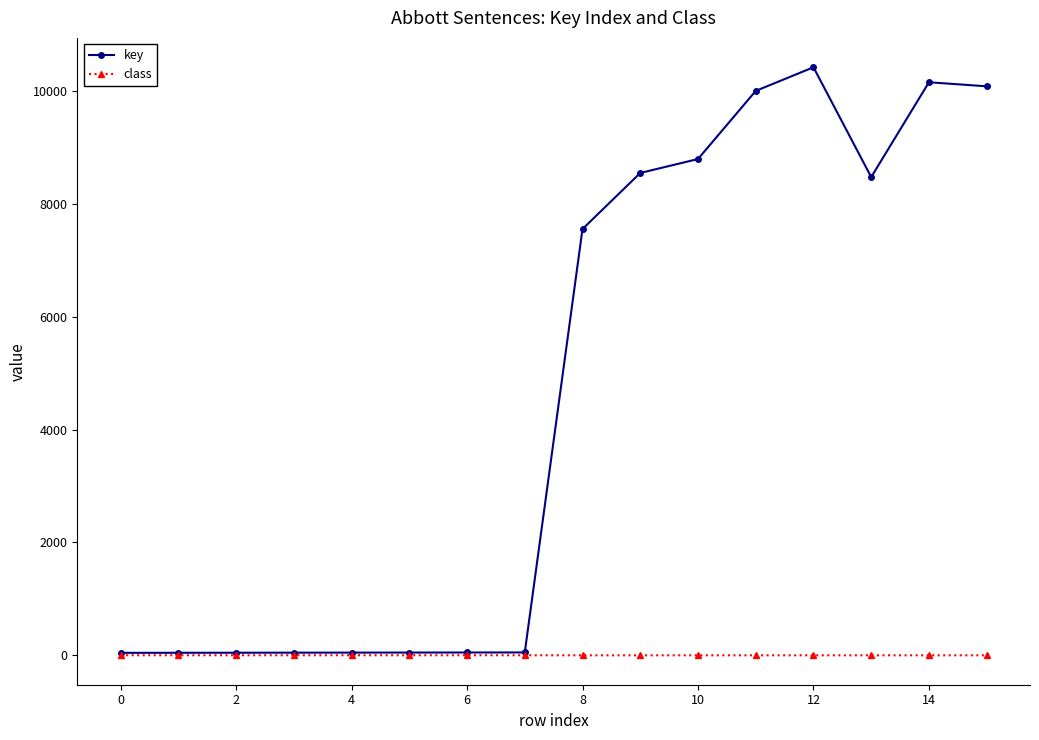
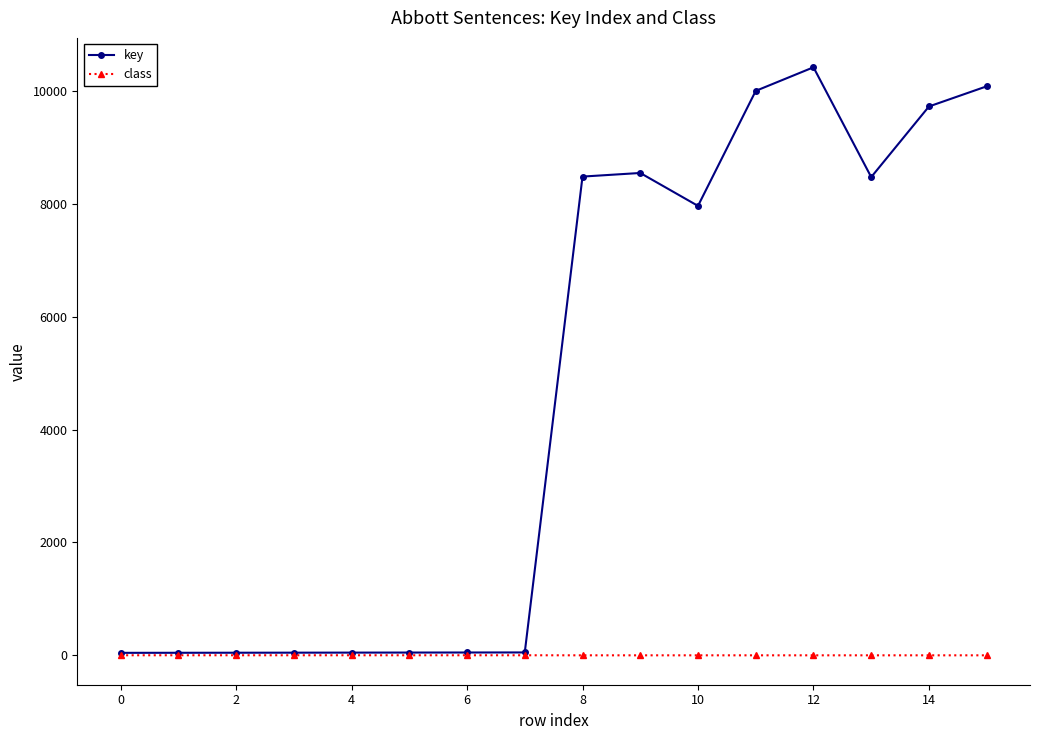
  {
    "key": {
      "2": 0,
      "4": 0,
      "6": 100,
-     "8": 7600,
-     "10": 8800,
+     "8": 8500,
+     "10": 8000,
      "12": 10400,
-     "14": 10200
+     "14": 9700
    },
    "class": {
      "2": 0,
      "4": 0,
      "6": 0,
      "8": 0,
      "10": 0,
      "12": 0,
      "14": 0
    }
  }
